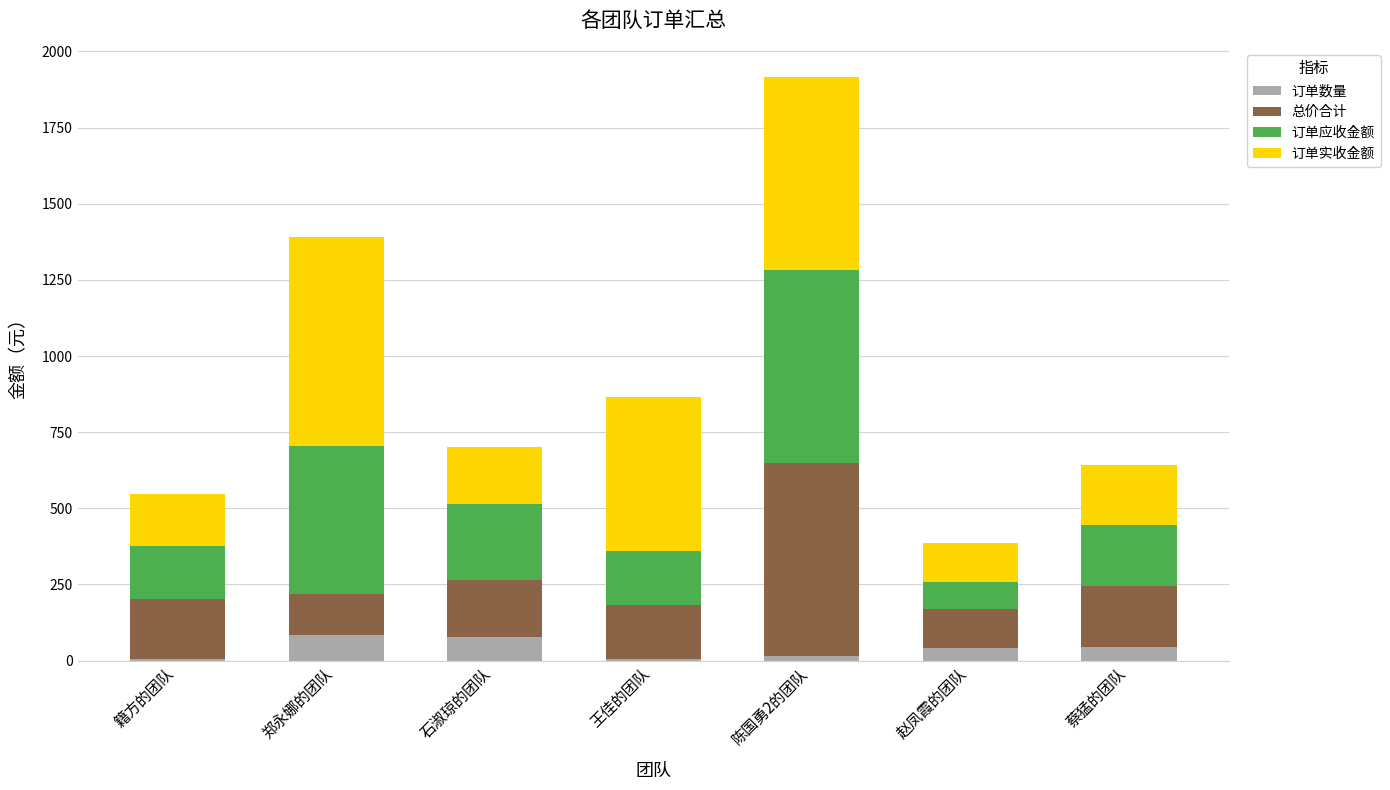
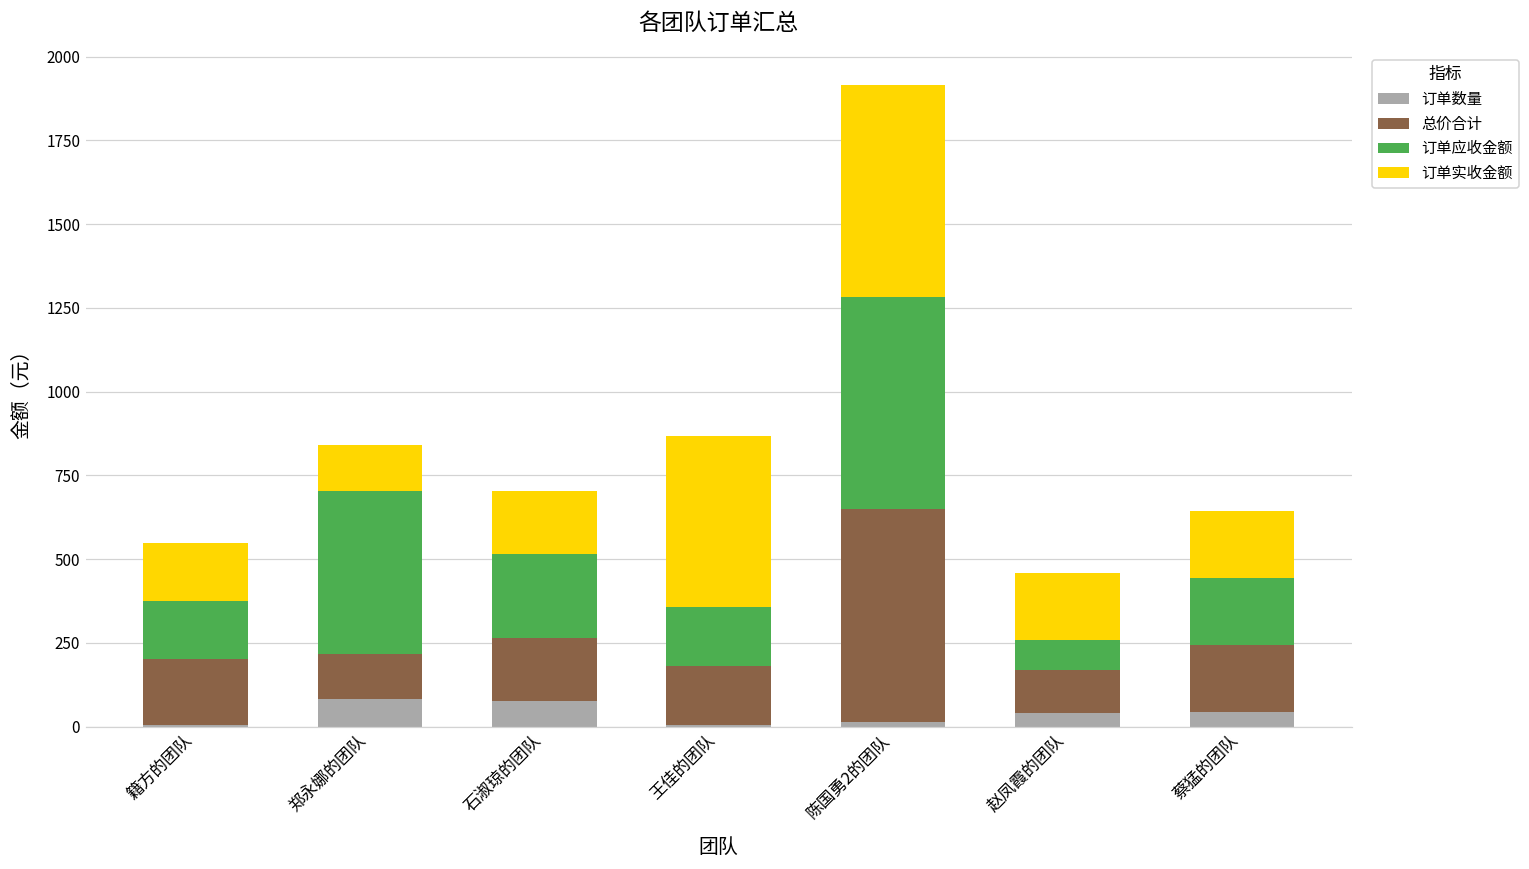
  {
    "订单数量": {
      "郑永娜的团队": 80,
      "石淑琼的团队": 80,
      "陈国勇2的团队": 20,
      "赵凤霞的团队": 40,
      "蔡猛的团队": 50
    },
    "总价合计": {
      "籍方的团队": 200,
      "郑永娜的团队": 130,
      "石淑琼的团队": 190,
      "王佳的团队": 180,
      "陈国勇2的团队": 630,
      "赵凤霞的团队": 130,
      "蔡猛的团队": 200
    },
    "订单应收金额": {
      "籍方的团队": 170,
      "郑永娜的团队": 490,
      "石淑琼的团队": 250,
      "王佳的团队": 180,
      "陈国勇2的团队": 630,
      "赵凤霞的团队": 90,
      "蔡猛的团队": 200
    },
    "订单实收金额": {
      "籍方的团队": 170,
-     "郑永娜的团队": 690,
+     "郑永娜的团队": 130,
      "石淑琼的团队": 190,
      "王佳的团队": 510,
      "陈国勇2的团队": 630,
-     "赵凤霞的团队": 130,
+     "赵凤霞的团队": 200,
      "蔡猛的团队": 200
    }
  }
